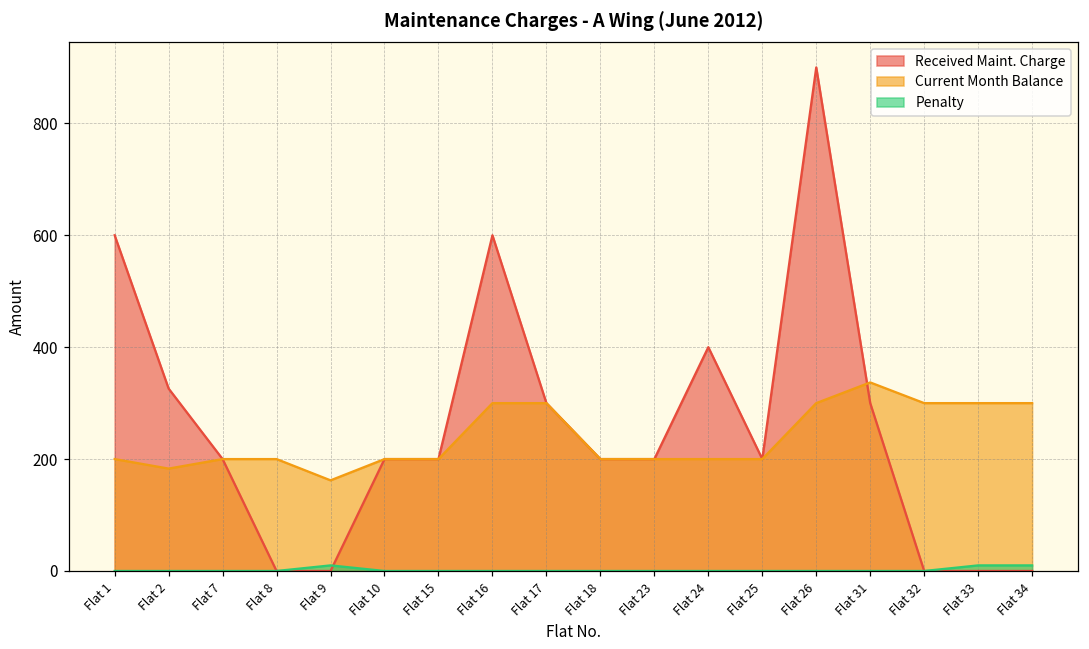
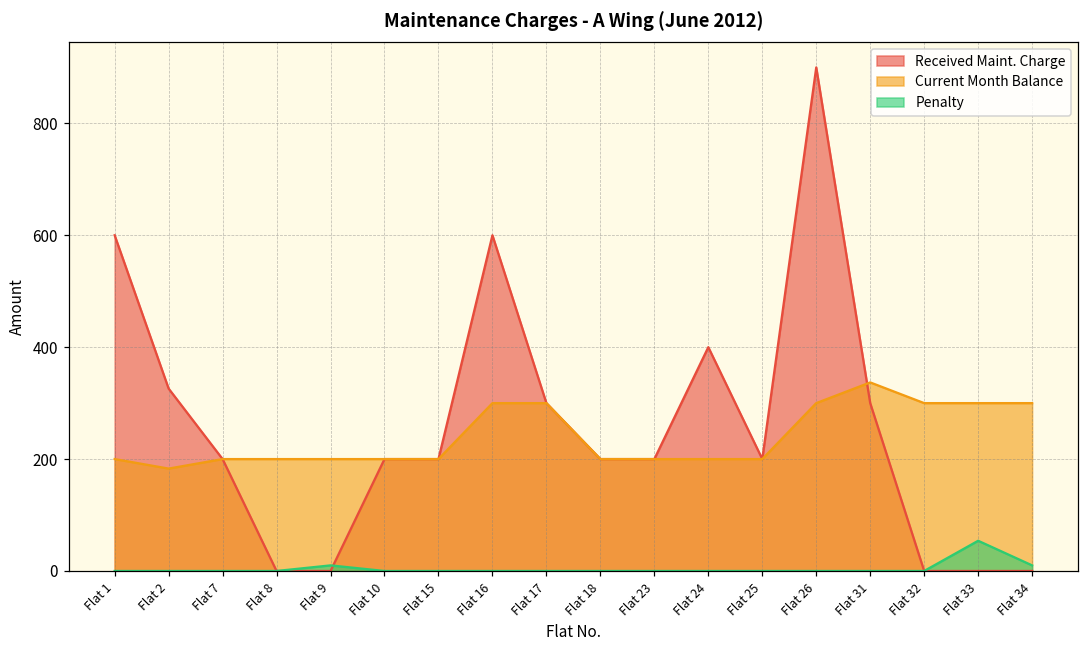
  {
    "Received Maint. Charge": {
      "Flat 1": 600,
      "Flat 2": 330,
      "Flat 9": 0,
      "Flat 16": 600,
      "Flat 24": 400,
      "Flat 26": 900,
      "Flat 31": 300,
      "Flat 33": 0,
      "Flat 34": 0
    },
    "Current Month Balance": {
      "Flat 1": 200,
      "Flat 2": 180,
      "Flat 8": 200,
-     "Flat 9": 160,
+     "Flat 9": 200,
      "Flat 16": 300,
      "Flat 24": 200,
      "Flat 26": 300,
      "Flat 31": 340,
      "Flat 32": 300,
      "Flat 33": 300,
      "Flat 34": 300
    },
    "Penalty": {
      "Flat 1": 0,
      "Flat 2": 0,
      "Flat 7": 0,
      "Flat 9": 10,
      "Flat 10": 0,
      "Flat 15": 0,
      "Flat 16": 0,
      "Flat 17": 0,
      "Flat 18": 0,
      "Flat 23": 0,
      "Flat 24": 0,
      "Flat 25": 0,
      "Flat 26": 0,
      "Flat 31": 0,
-     "Flat 33": 10,
+     "Flat 33": 50,
      "Flat 34": 10
    }
  }
